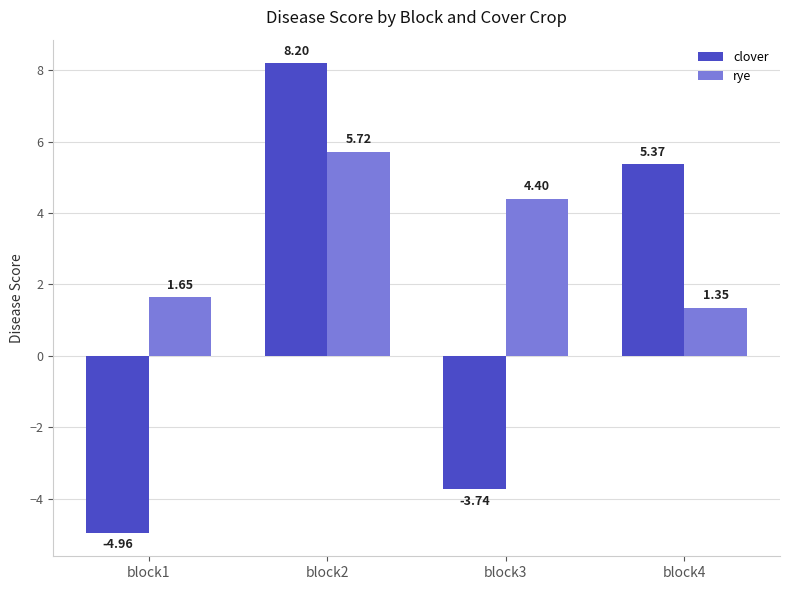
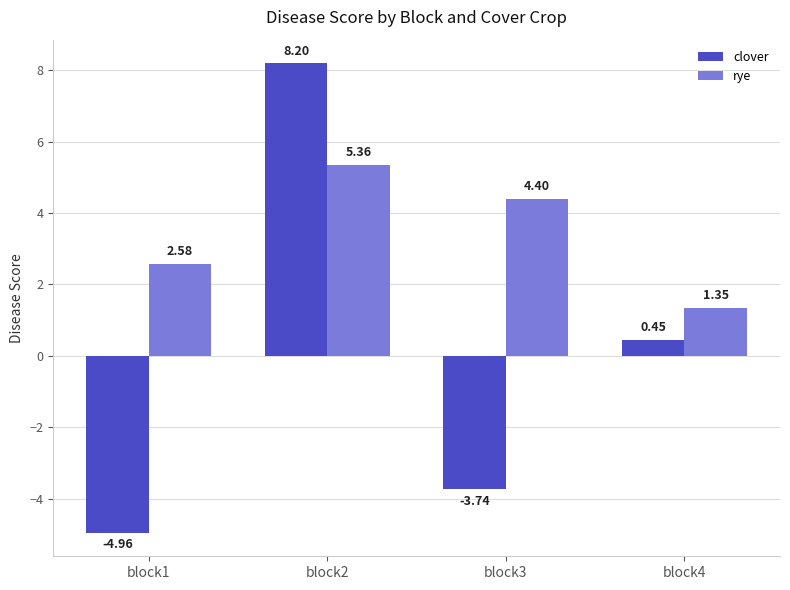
  {
    "clover": {
      "block1": -4.96,
      "block2": 8.20,
      "block3": -3.74,
-     "block4": 5.37
+     "block4": 0.45
    },
    "rye": {
-     "block1": 1.65,
-     "block2": 5.72,
+     "block1": 2.58,
+     "block2": 5.36,
      "block3": 4.40,
      "block4": 1.35
    }
  }
